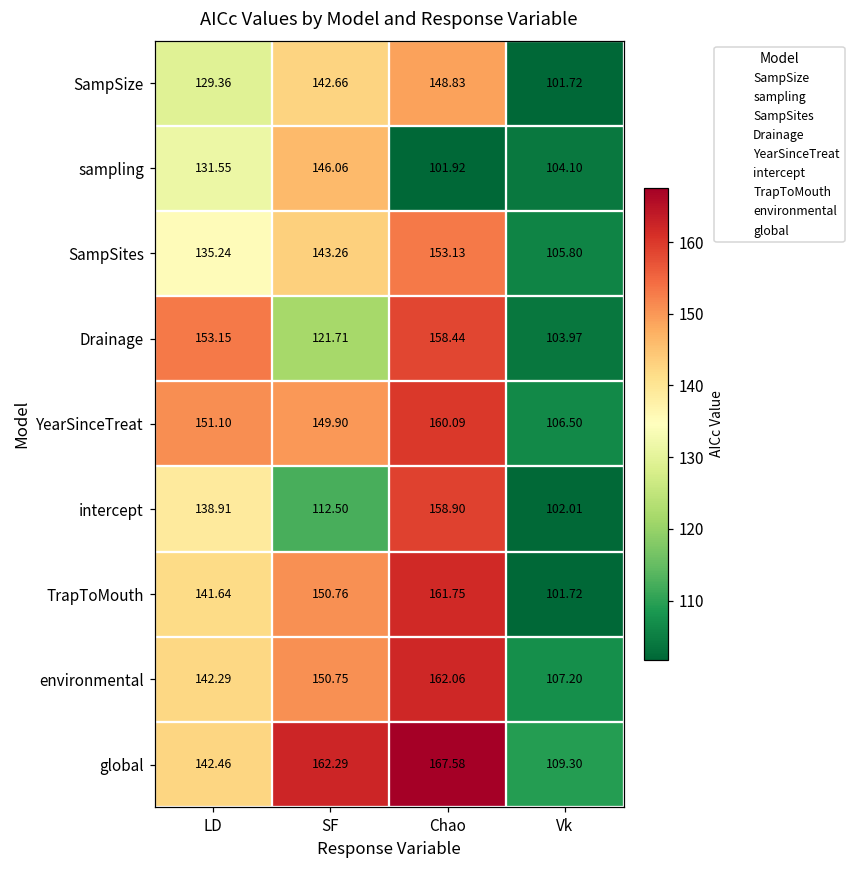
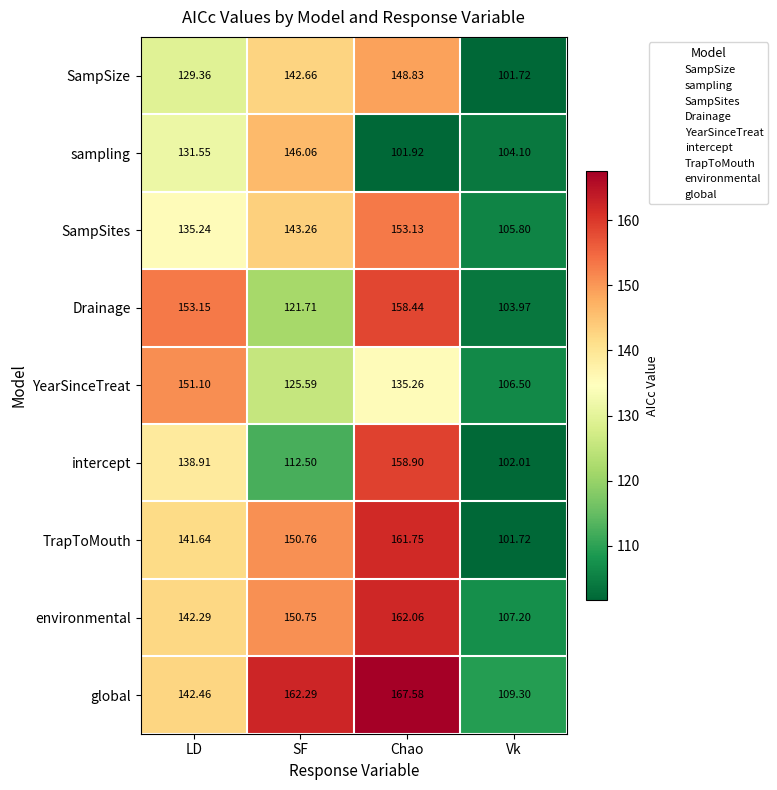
  {
    "SampSize": {
      "LD": 129.36,
      "SF": 142.66,
      "Chao": 148.83,
      "Vk": 101.72
    },
    "sampling": {
      "LD": 131.55,
      "SF": 146.06,
      "Chao": 101.92,
      "Vk": 104.10
    },
    "SampSites": {
      "LD": 135.24,
      "SF": 143.26,
      "Chao": 153.13,
      "Vk": 105.80
    },
    "Drainage": {
      "LD": 153.15,
      "SF": 121.71,
      "Chao": 158.44,
      "Vk": 103.97
    },
    "YearSinceTreat": {
      "LD": 151.10,
-     "SF": 149.90,
-     "Chao": 160.09,
+     "SF": 125.59,
+     "Chao": 135.26,
      "Vk": 106.50
    },
    "intercept": {
      "LD": 138.91,
      "SF": 112.50,
      "Chao": 158.90,
      "Vk": 102.01
    },
    "TrapToMouth": {
      "LD": 141.64,
      "SF": 150.76,
      "Chao": 161.75,
      "Vk": 101.72
    },
    "environmental": {
      "LD": 142.29,
      "SF": 150.75,
      "Chao": 162.06,
      "Vk": 107.20
    },
    "global": {
      "LD": 142.46,
      "SF": 162.29,
      "Chao": 167.58,
      "Vk": 109.30
    }
  }
